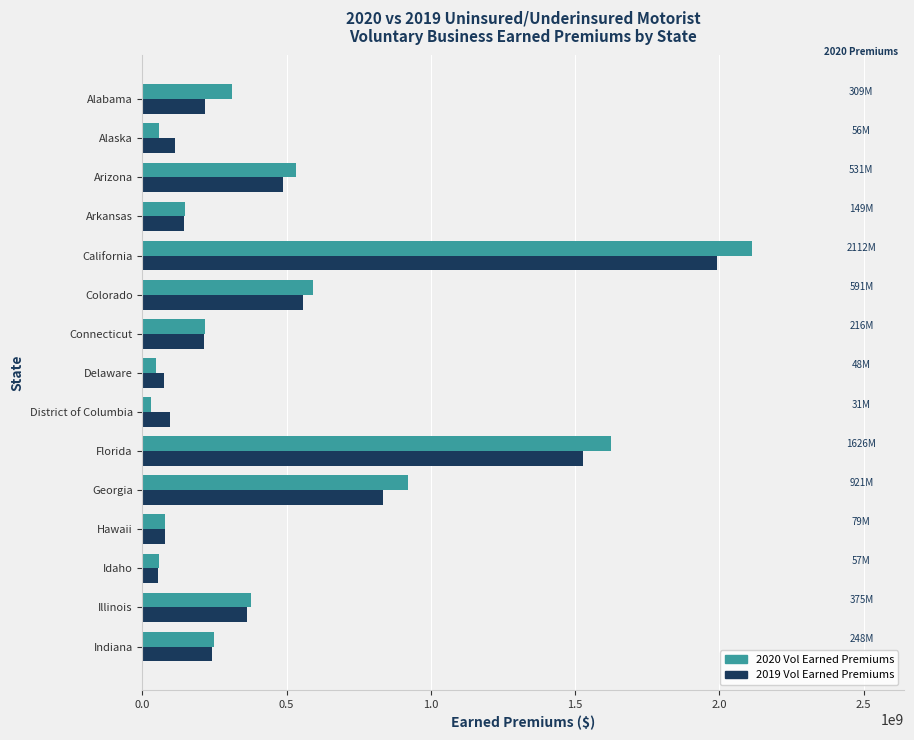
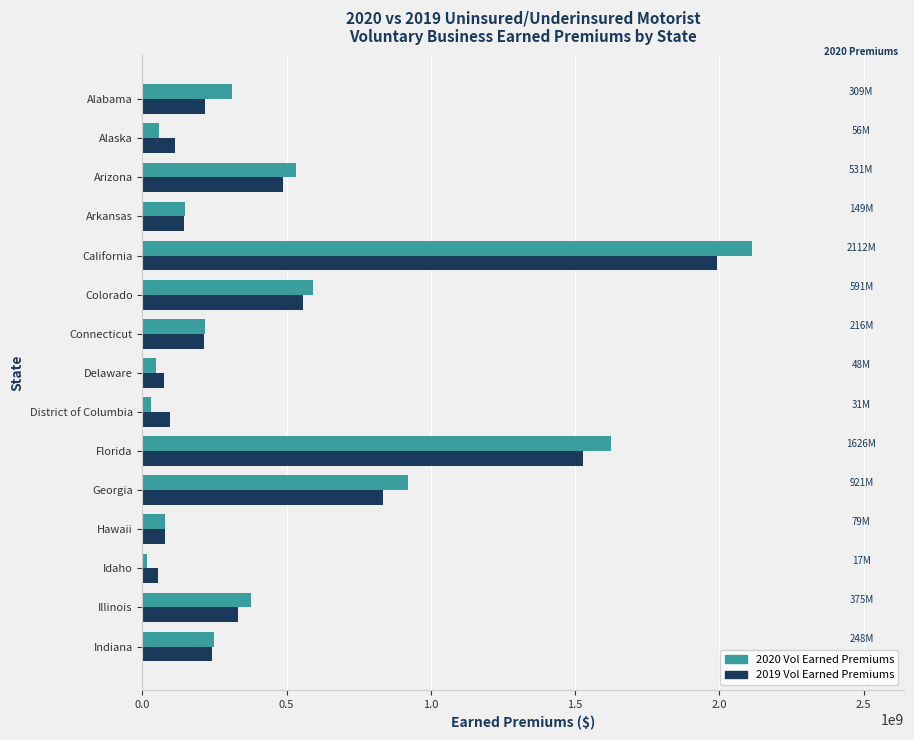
  {
    "2020 Vol Earned Premiums": {
-     "Idaho": "57M"
+     "Idaho": "17M"
    },
    "2019 Vol Earned Premiums": {
      "Alabama": "220000000",
      "Alaska": "110000000",
      "Arizona": "490000000",
      "Arkansas": "140000000",
      "California": "1990000000",
      "Colorado": "560000000",
      "Connecticut": "210000000",
      "Delaware": "70000000",
      "District of Columbia": "100000000",
      "Florida": "1530000000",
      "Georgia": "830000000",
      "Hawaii": "80000000",
      "Idaho": "50000000",
-     "Illinois": "360000000",
+     "Illinois": "330000000",
      "Indiana": "240000000"
    }
  }
